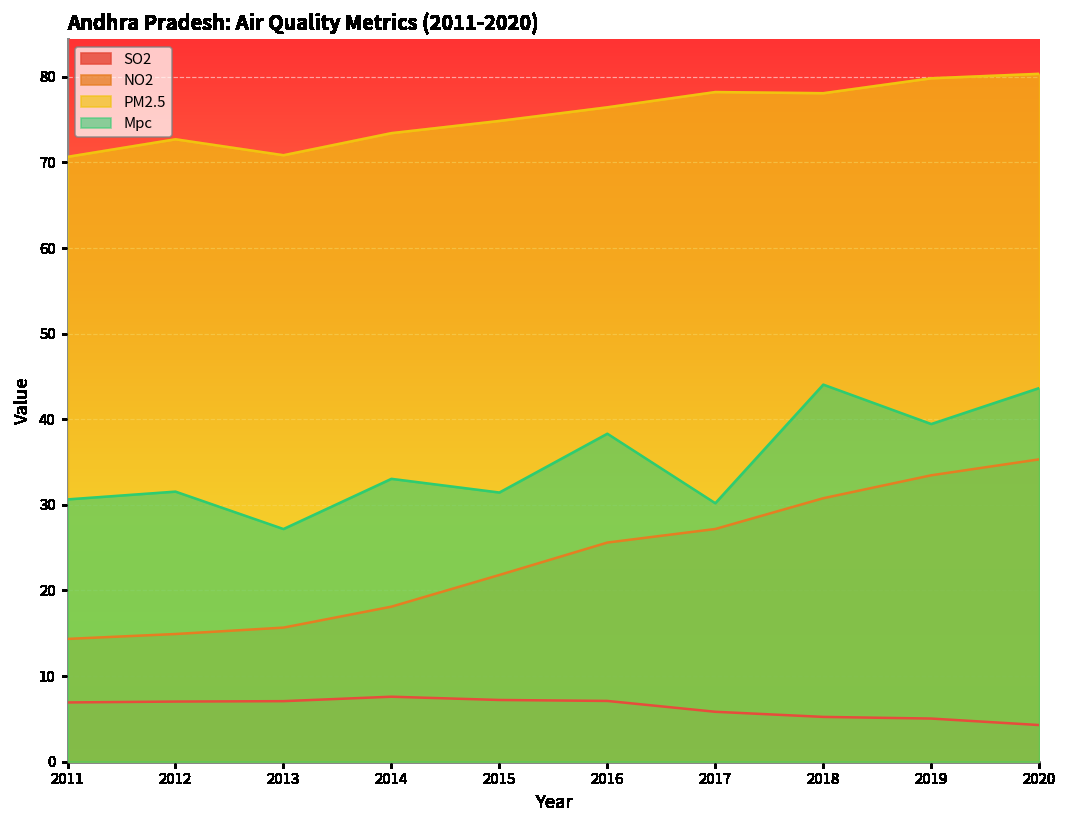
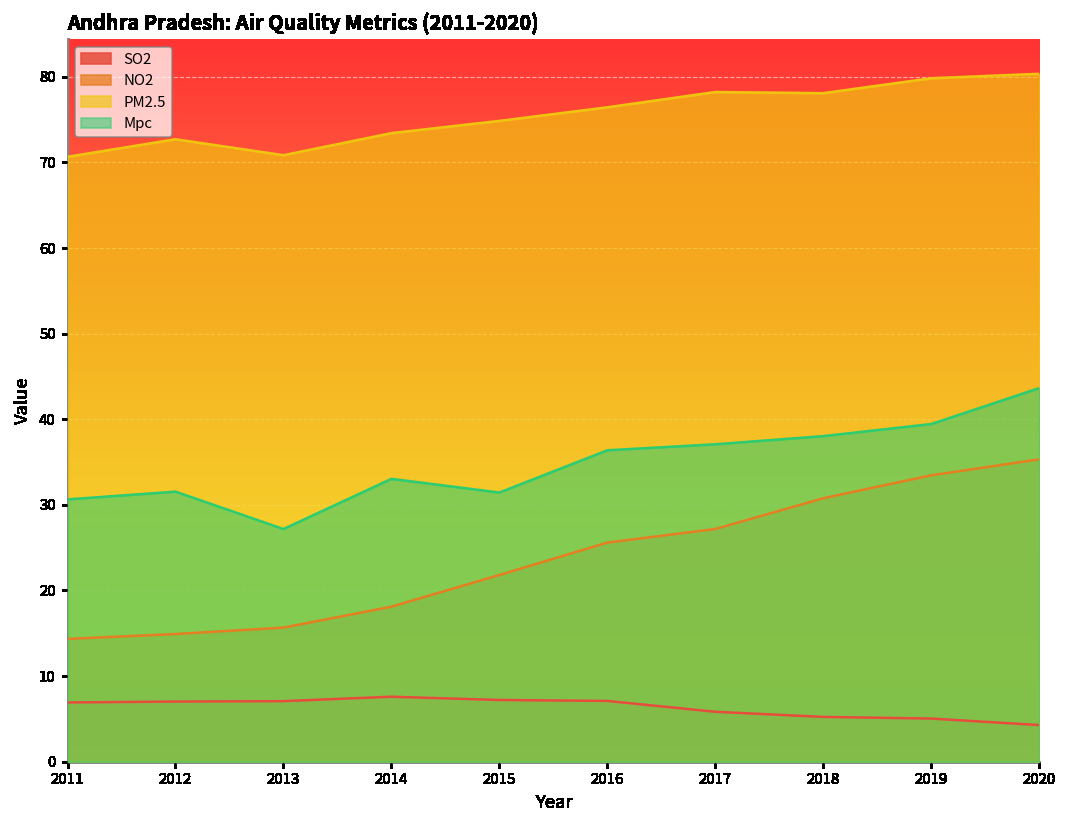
  {
    "Mpc": {
      "2011": 31,
      "2012": 32,
      "2013": 27,
      "2014": 33,
      "2015": 31,
-     "2016": 38,
-     "2017": 30,
-     "2018": 44,
+     "2016": 36,
+     "2017": 37,
+     "2018": 38,
      "2019": 39,
      "2020": 44
    }
  }
